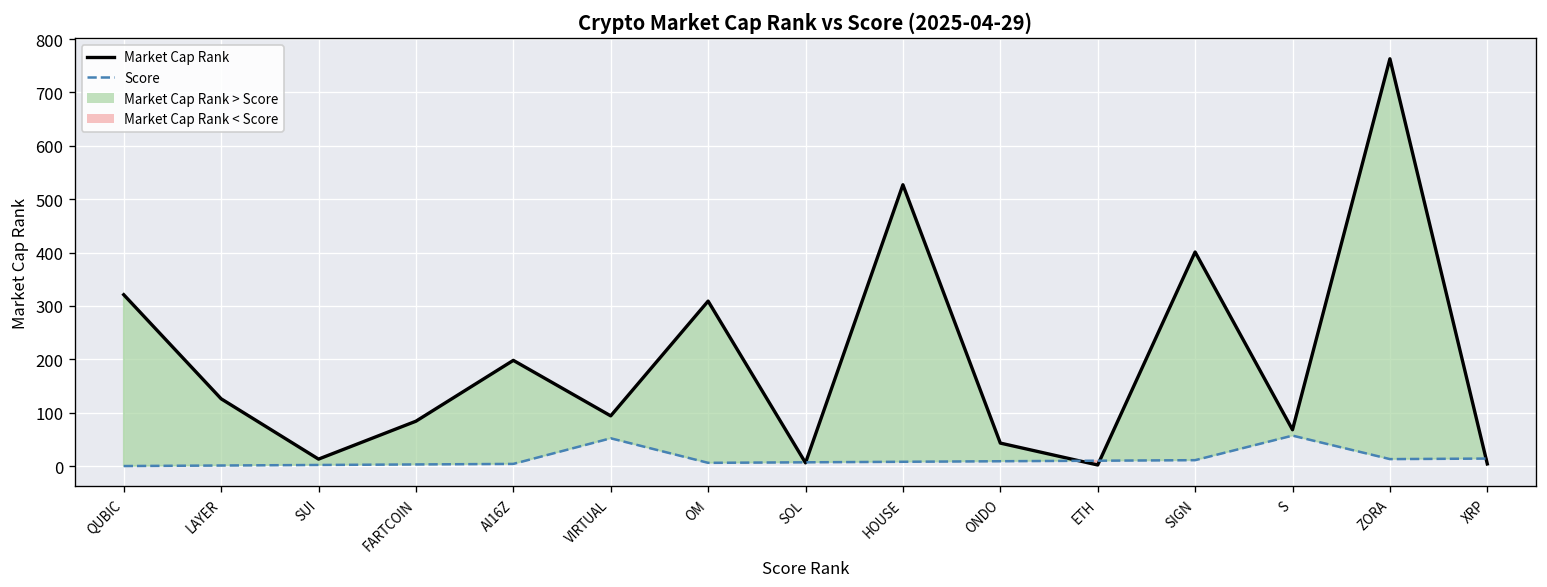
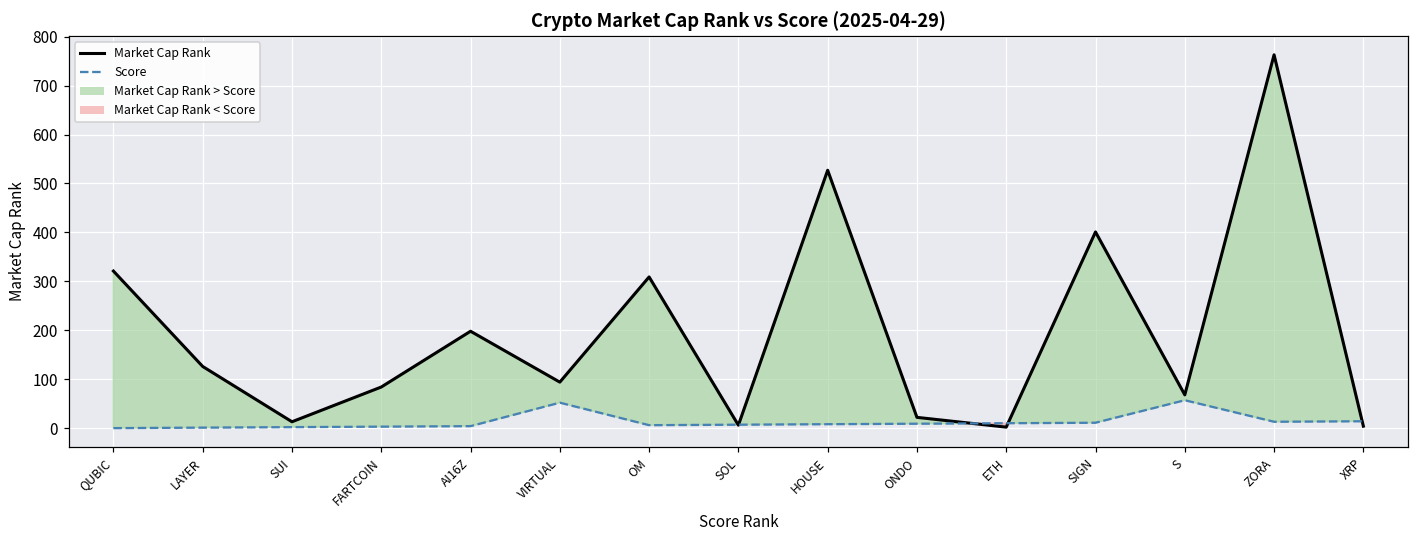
  {
    "Market Cap Rank": {
      "QUBIC": 320,
      "LAYER": 130,
      "SUI": 10,
      "FARTCOIN": 80,
      "AI16Z": 200,
      "VIRTUAL": 90,
      "OM": 310,
      "HOUSE": 530,
-     "ONDO": 40,
+     "ONDO": 20,
      "ETH": 0,
      "SIGN": 400,
      "S": 70,
      "ZORA": 760,
      "XRP": 0
    },
    "Score": {
      "QUBIC": 0,
      "LAYER": 0,
      "SUI": 0,
      "FARTCOIN": 0,
      "AI16Z": 0,
      "VIRTUAL": 50,
      "OM": 10,
      "HOUSE": 10,
      "ONDO": 10,
      "ETH": 10,
      "SIGN": 10,
      "S": 60,
      "ZORA": 10,
      "XRP": 10
    }
  }
